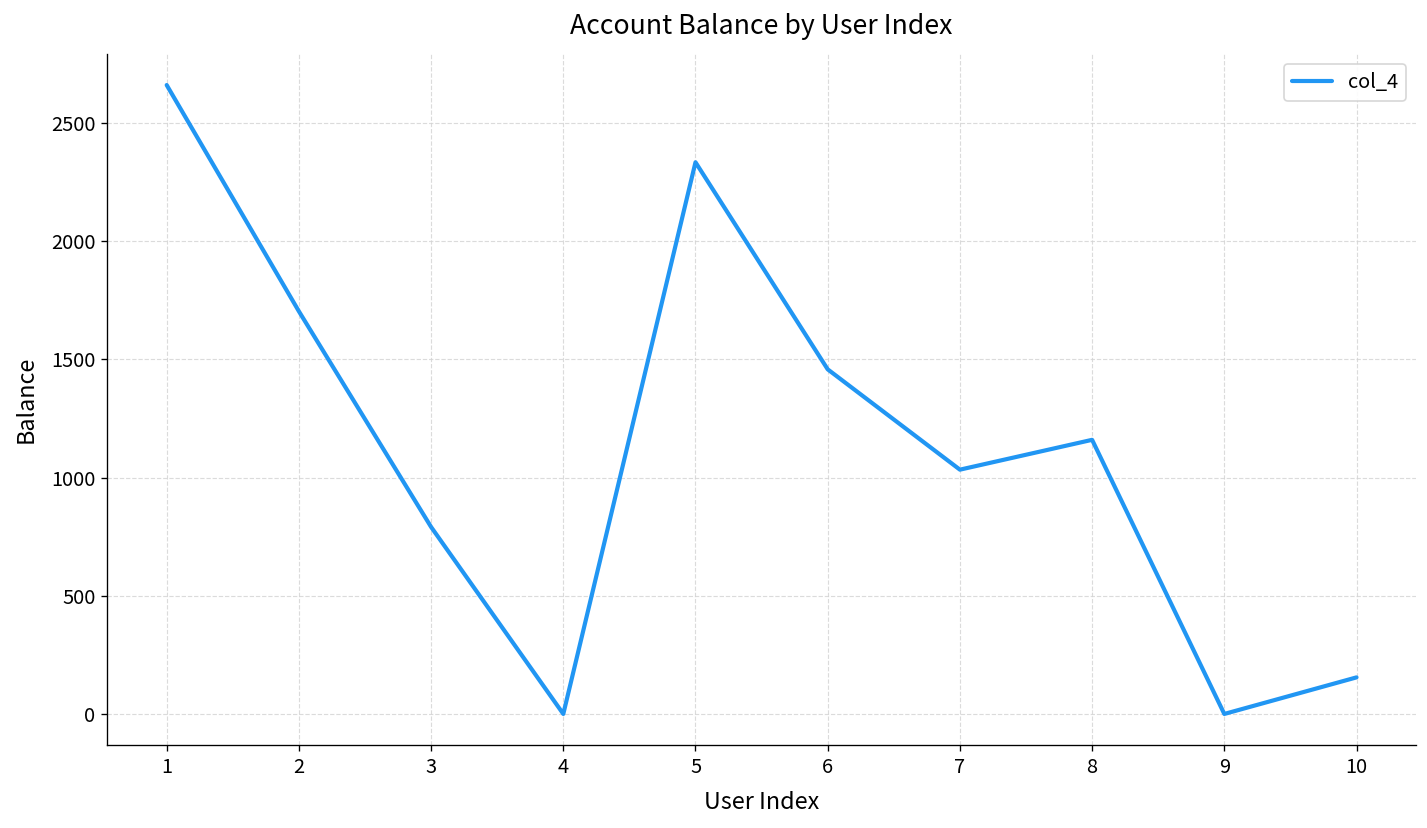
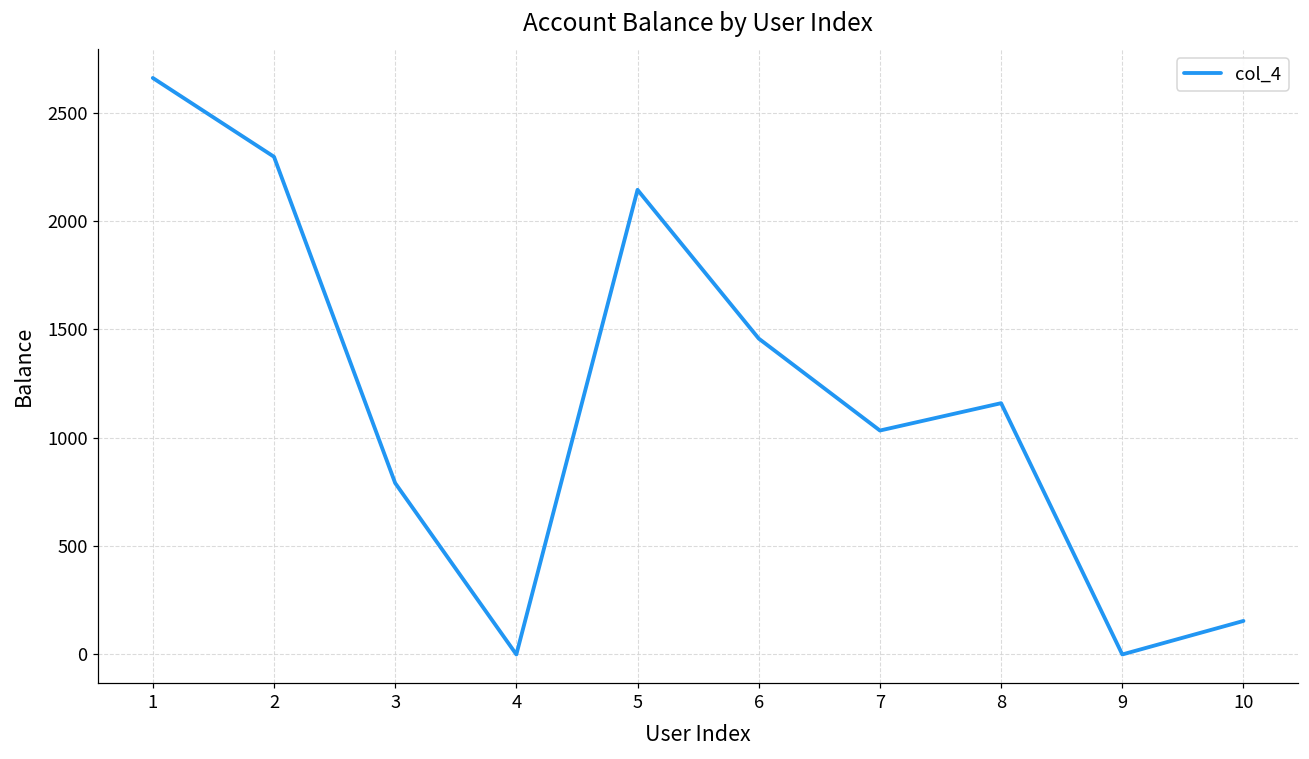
  {
    "1": 2660,
-   "2": 1700,
+   "2": 2300,
    "3": 790,
    "4": 0,
-   "5": 2330,
+   "5": 2140,
    "6": 1460,
    "7": 1030,
    "8": 1160,
    "9": 0,
    "10": 150
  }
